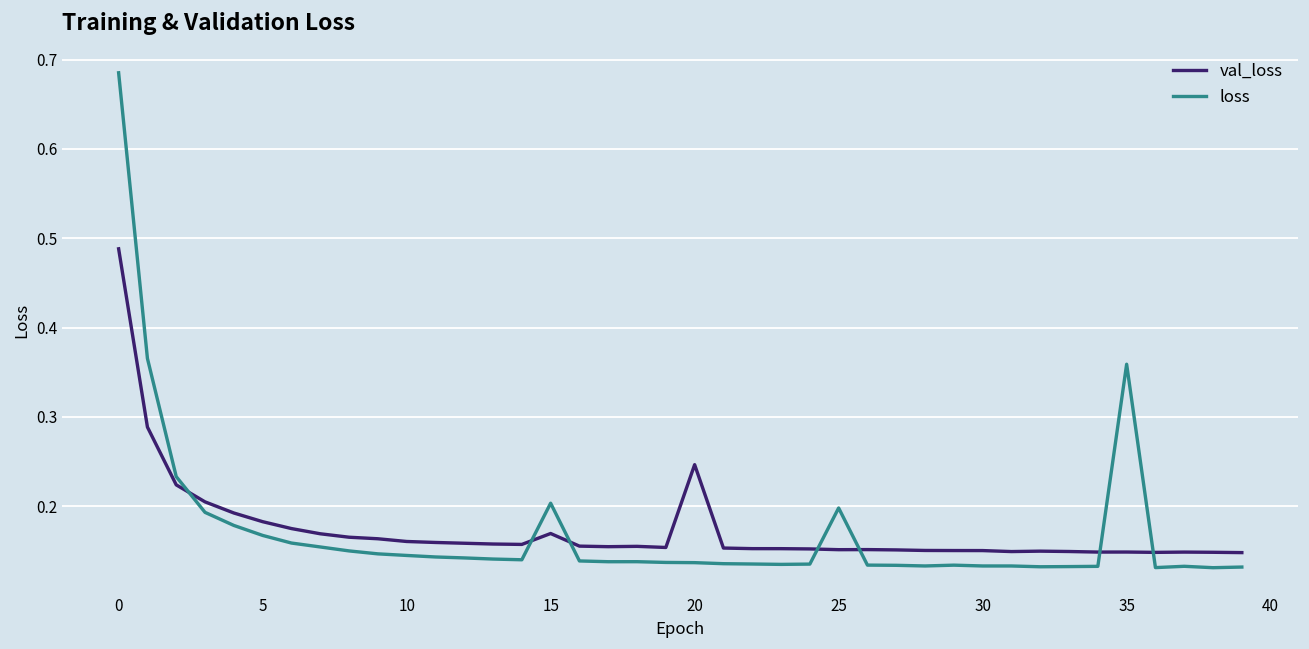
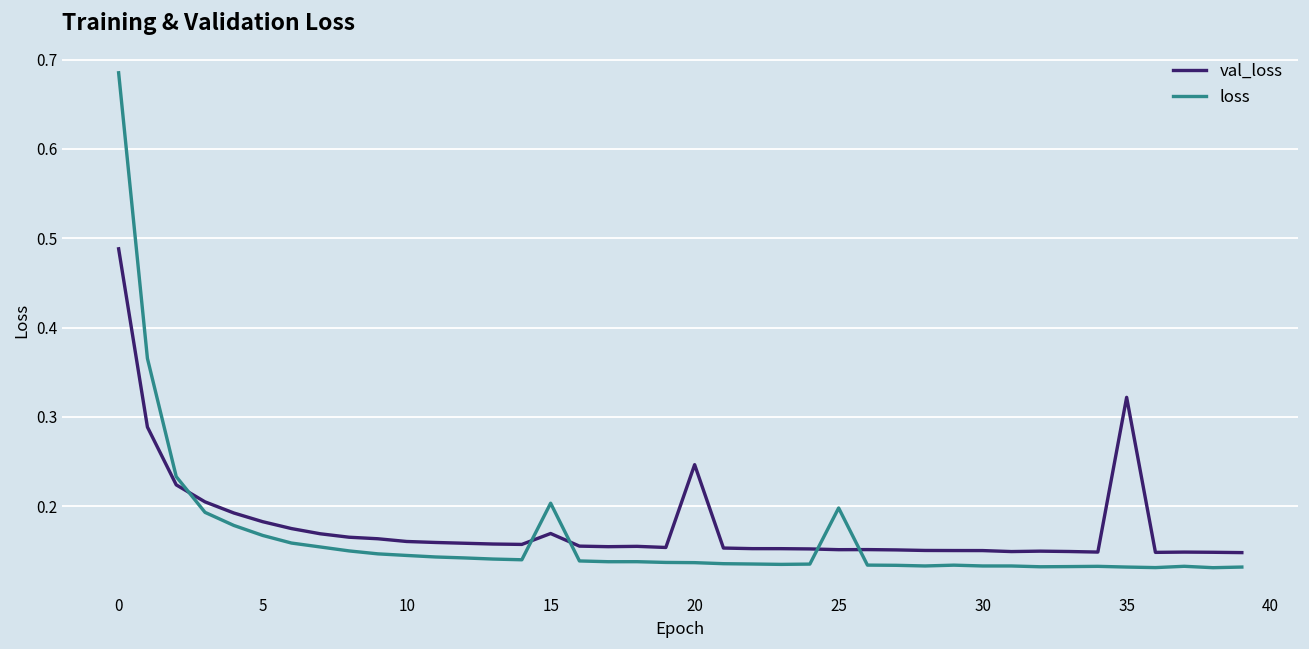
  {
    "val_loss": {
      "0": 0.49,
      "5": 0.18,
      "10": 0.16,
      "15": 0.17,
      "20": 0.25,
      "25": 0.15,
      "30": 0.15,
-     "35": 0.15
+     "35": 0.32
    },
    "loss": {
      "0": 0.69,
      "5": 0.17,
      "10": 0.15,
      "15": 0.20,
      "20": 0.14,
      "25": 0.20,
      "30": 0.13,
-     "35": 0.36
+     "35": 0.13
    }
  }
